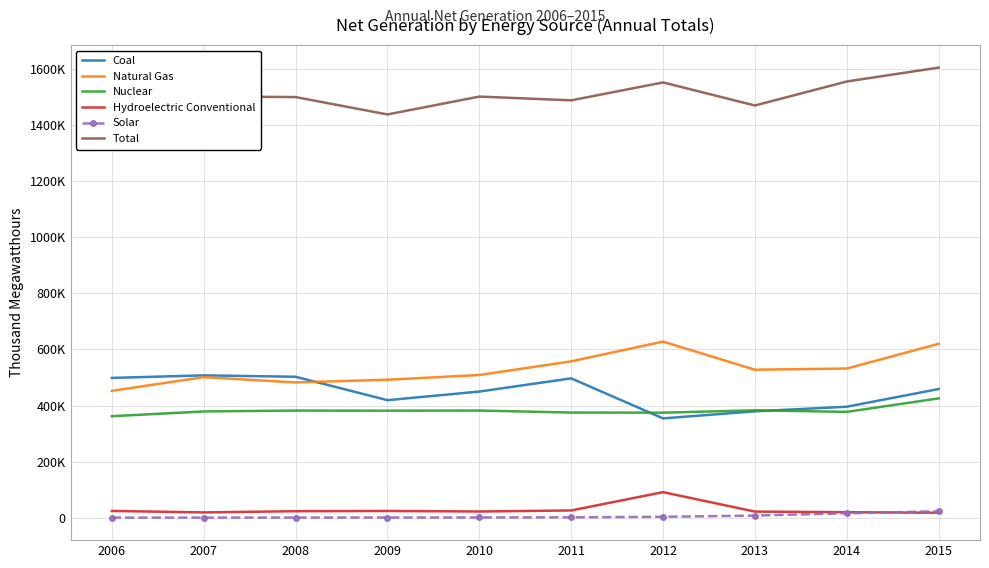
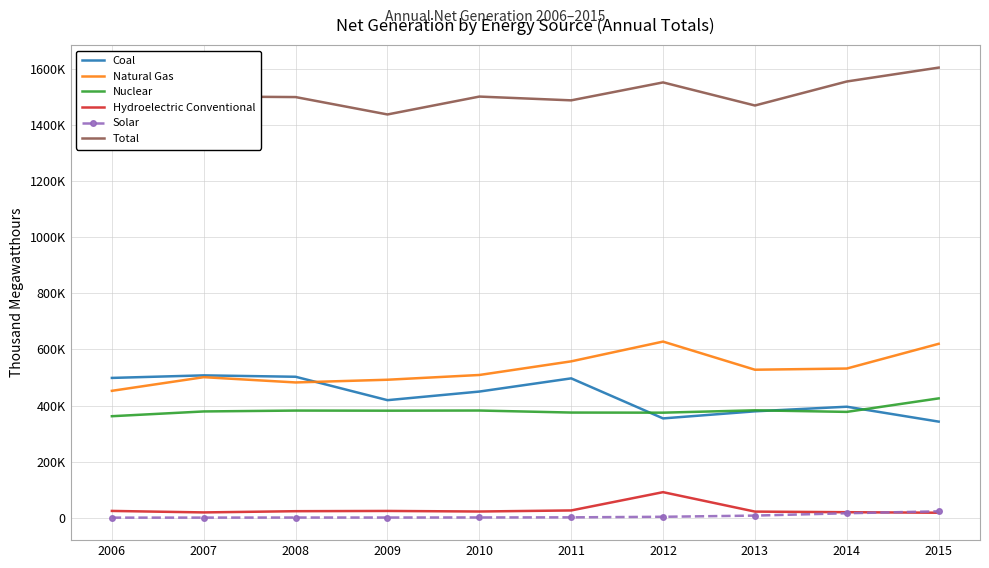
  {
    "Coal": {
      "2006": 500000,
      "2008": 500000,
      "2009": 420000,
      "2010": 450000,
      "2011": 500000,
      "2012": 350000,
      "2014": 400000,
-     "2015": 460000
+     "2015": 340000
    },
    "Natural Gas": {
      "2006": 450000,
      "2008": 480000,
      "2009": 490000,
      "2010": 510000,
      "2011": 560000,
      "2012": 630000,
      "2013": 530000,
      "2014": 530000,
      "2015": 620000
    },
    "Nuclear": {
      "2006": 360000,
      "2007": 380000,
      "2008": 380000,
      "2009": 380000,
      "2010": 380000,
      "2011": 370000,
      "2012": 370000,
      "2014": 380000,
      "2015": 430000
    },
    "Hydroelectric Conventional": {
      "2006": 20000,
      "2007": 20000,
      "2008": 20000,
      "2009": 20000,
      "2010": 20000,
      "2011": 30000,
      "2012": 90000,
      "2013": 20000
    },
    "Solar": {
      "2006": 0,
      "2007": 0,
      "2008": 0,
      "2009": 0,
      "2010": 0,
      "2011": 0,
      "2012": 0,
      "2013": 10000
    },
    "Total": {
      "2008": 1500000,
      "2009": 1440000,
      "2010": 1500000,
      "2011": 1490000,
      "2012": 1550000,
      "2013": 1470000,
      "2014": 1550000,
      "2015": 1600000
    }
  }
